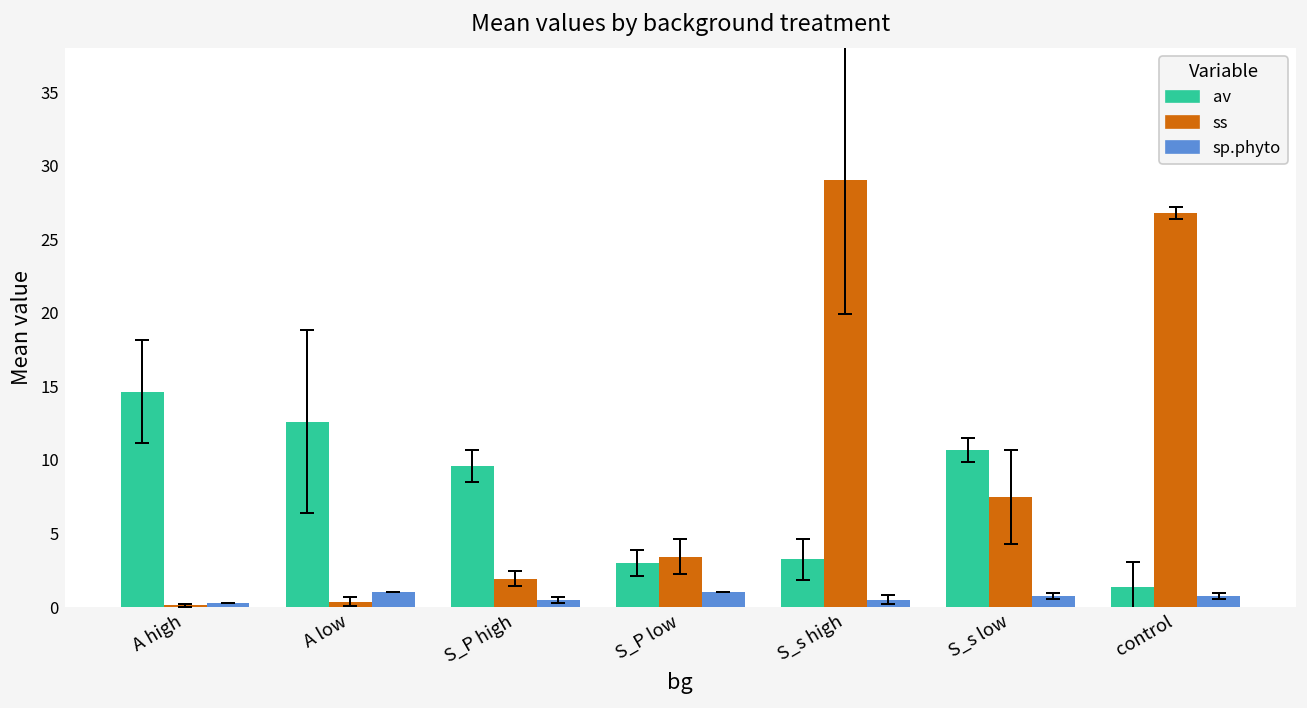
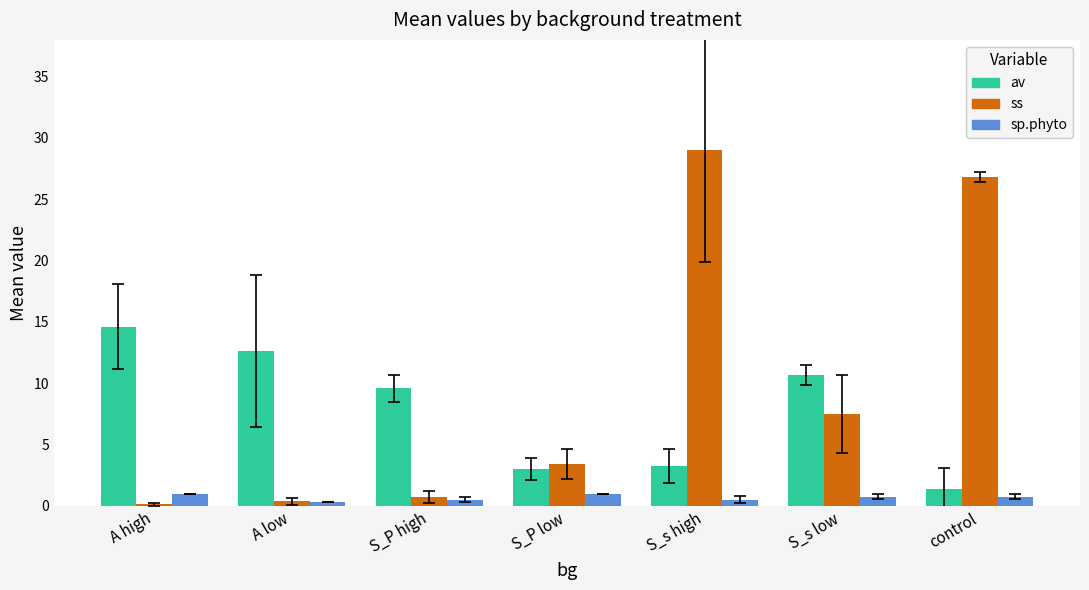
  {
    "av": {
      "A high": 14.6,
      "A low": 12.6,
      "S_P high": 9.6,
      "S_P low": 3.0,
      "S_s high": 3.3,
      "S_s low": 10.7,
      "control": 1.4
    },
    "ss": {
      "A low": 0.4,
-     "S_P high": 1.9,
+     "S_P high": 0.8,
      "S_P low": 3.4,
      "S_s high": 29.0,
      "S_s low": 7.5,
      "control": 26.8
    },
    "sp.phyto": {
-     "A high": 0.3,
-     "A low": 1.0,
+     "A high": 1.0,
+     "A low": 0.3,
      "S_P high": 0.5,
      "S_P low": 1.0,
      "S_s high": 0.5,
      "S_s low": 0.8,
      "control": 0.8
    }
  }
